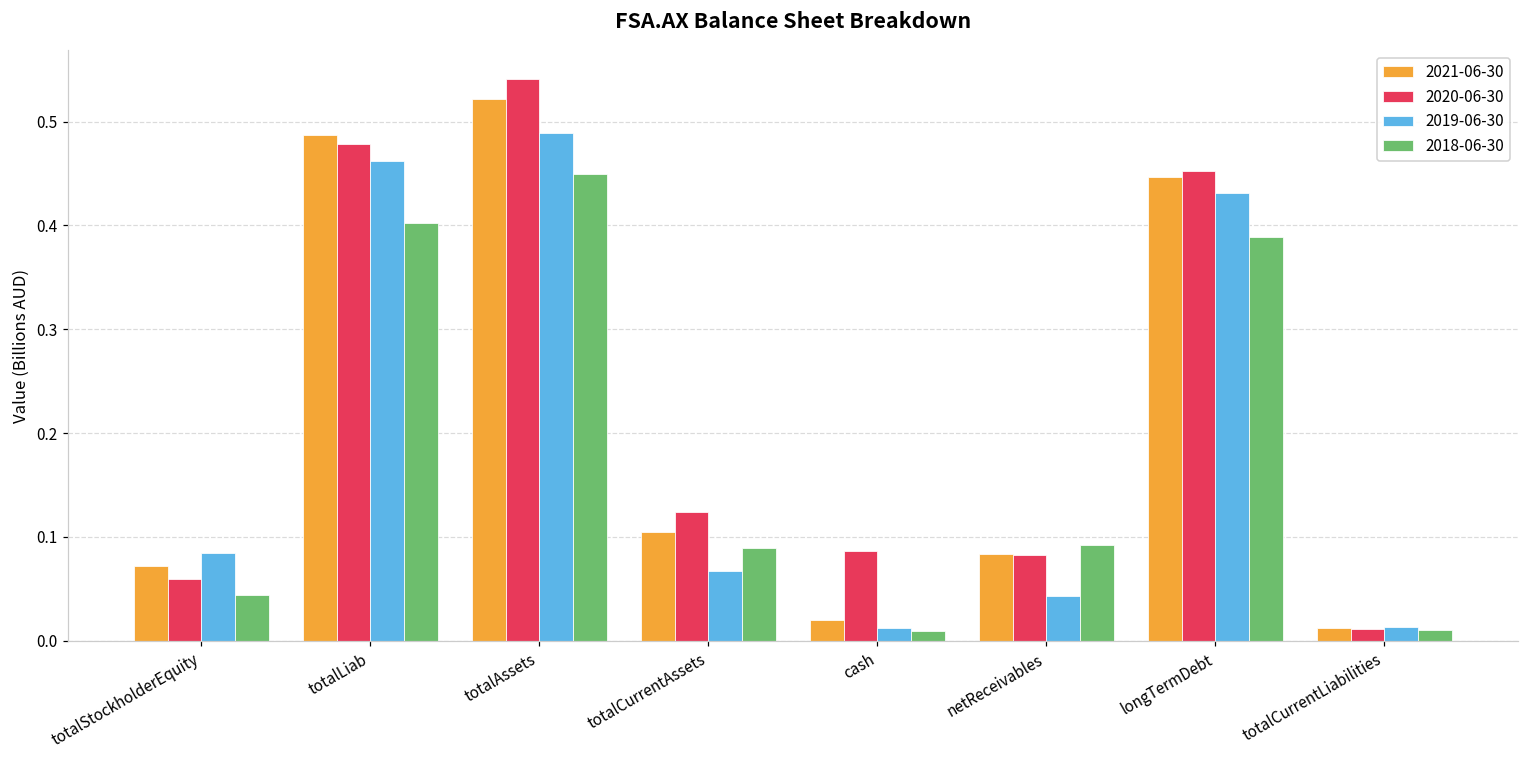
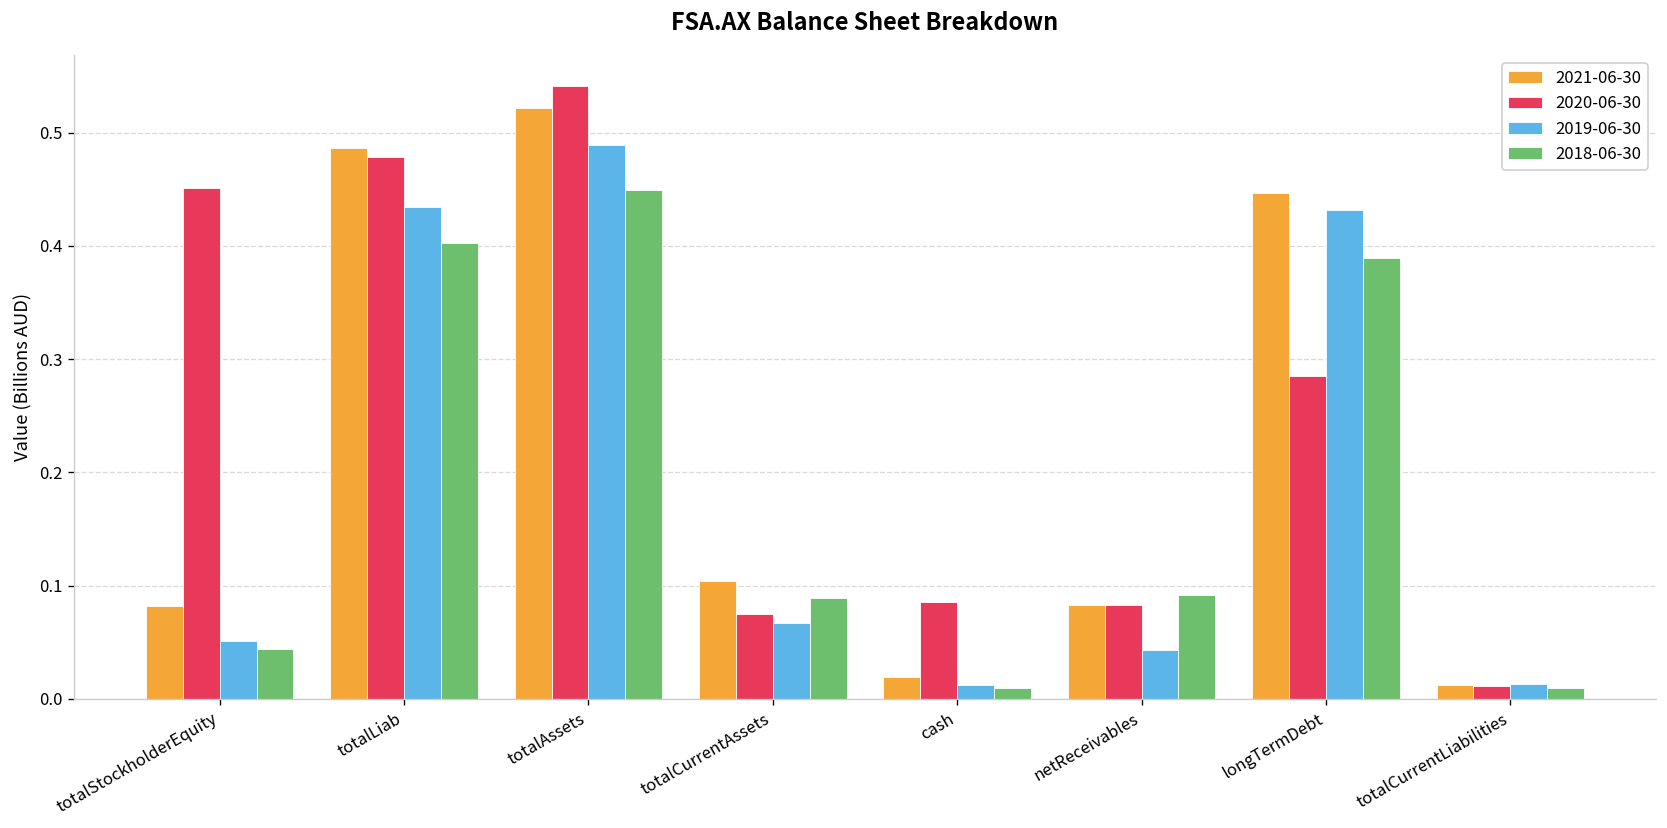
  {
    "2021-06-30": {
-     "totalStockholderEquity": 0.07,
+     "totalStockholderEquity": 0.08,
      "totalLiab": 0.49,
      "totalAssets": 0.52,
      "totalCurrentAssets": 0.10,
      "cash": 0.02,
      "netReceivables": 0.08,
      "longTermDebt": 0.45,
      "totalCurrentLiabilities": 0.01
    },
    "2020-06-30": {
-     "totalStockholderEquity": 0.06,
+     "totalStockholderEquity": 0.45,
      "totalLiab": 0.48,
      "totalAssets": 0.54,
-     "totalCurrentAssets": 0.12,
+     "totalCurrentAssets": 0.07,
      "cash": 0.09,
      "netReceivables": 0.08,
-     "longTermDebt": 0.45,
+     "longTermDebt": 0.28,
      "totalCurrentLiabilities": 0.01
    },
    "2019-06-30": {
-     "totalStockholderEquity": 0.08,
-     "totalLiab": 0.46,
+     "totalStockholderEquity": 0.05,
+     "totalLiab": 0.43,
      "totalAssets": 0.49,
      "totalCurrentAssets": 0.07,
      "cash": 0.01,
      "netReceivables": 0.04,
      "longTermDebt": 0.43,
      "totalCurrentLiabilities": 0.01
    },
    "2018-06-30": {
      "totalStockholderEquity": 0.04,
      "totalLiab": 0.40,
      "totalAssets": 0.45,
      "totalCurrentAssets": 0.09,
      "cash": 0.01,
      "netReceivables": 0.09,
      "longTermDebt": 0.39,
      "totalCurrentLiabilities": 0.01
    }
  }
